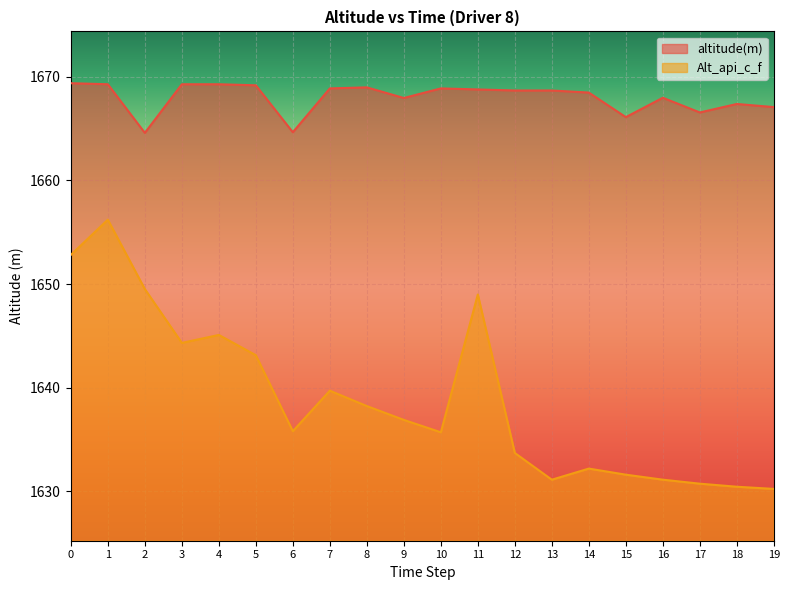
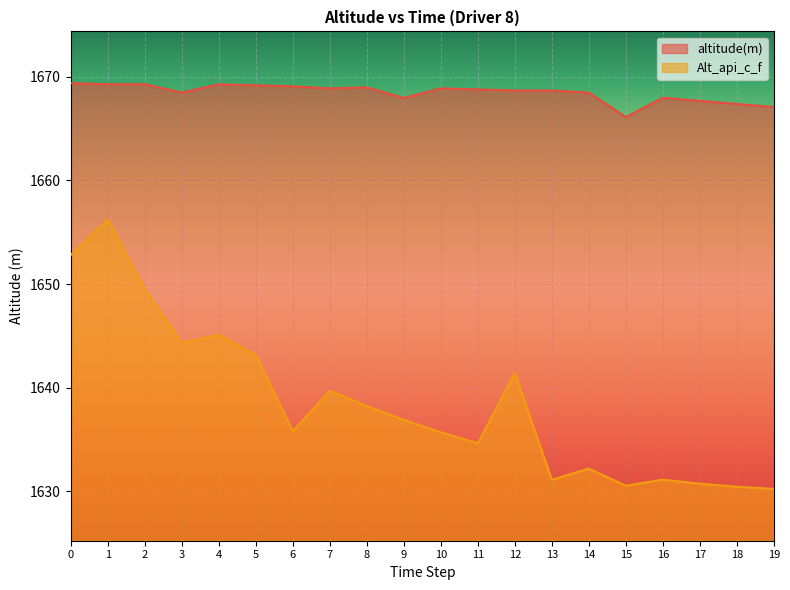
  {
    "altitude(m)": {
      "0": 1669.4,
      "1": 1669.3,
-     "2": 1664.6,
-     "3": 1669.3,
+     "2": 1669.3,
+     "3": 1668.5,
      "4": 1669.3,
      "5": 1669.2,
-     "6": 1664.6,
+     "6": 1669.1,
      "7": 1668.9,
      "8": 1669.0,
      "9": 1668.0,
      "10": 1668.9,
      "11": 1668.8,
      "12": 1668.7,
      "13": 1668.7,
      "14": 1668.5,
      "15": 1666.1,
      "16": 1668.0,
-     "17": 1666.6,
+     "17": 1667.7,
      "18": 1667.4,
      "19": 1667.1
    },
    "Alt_api_c_f": {
      "0": 1652.8,
      "1": 1656.2,
      "2": 1649.5,
      "3": 1644.3,
      "4": 1645.1,
      "5": 1643.1,
      "6": 1635.8,
      "7": 1639.7,
      "8": 1638.2,
      "9": 1636.9,
      "10": 1635.7,
-     "11": 1649.0,
-     "12": 1633.7,
+     "11": 1634.6,
+     "12": 1641.4,
      "13": 1631.1,
      "14": 1632.2,
-     "15": 1631.6,
+     "15": 1630.5,
      "16": 1631.1,
      "17": 1630.7,
      "18": 1630.4,
      "19": 1630.2
    }
  }
